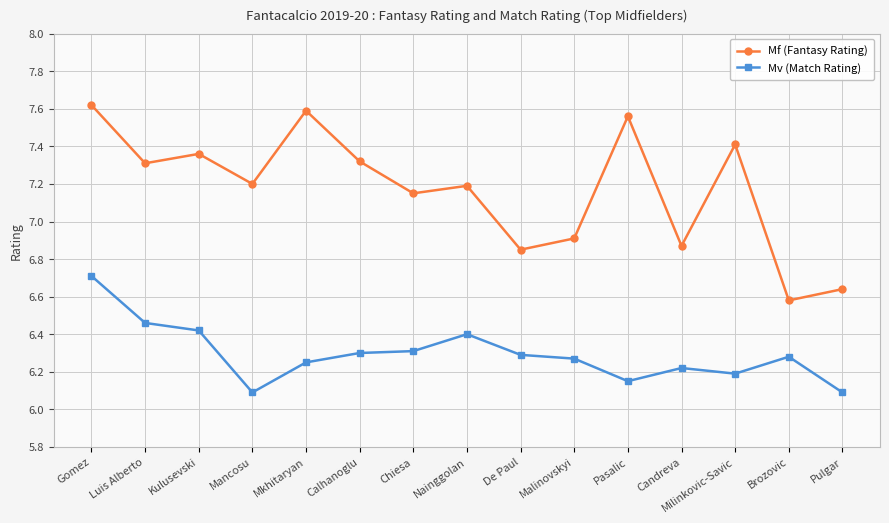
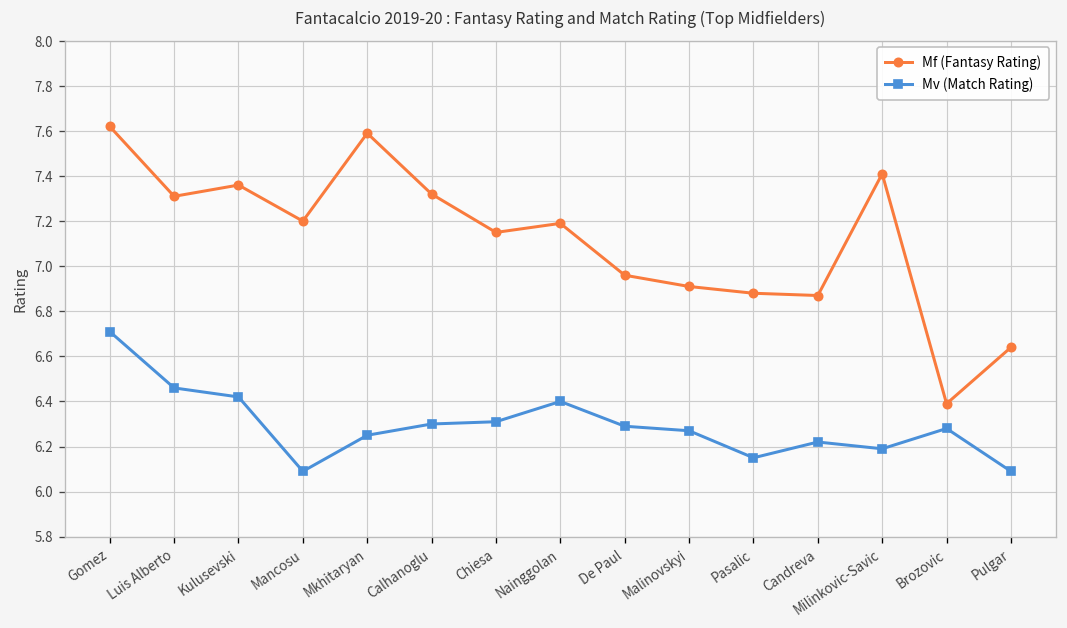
  {
    "Mf (Fantasy Rating)": {
      "Gomez": 7.62,
      "Luis Alberto": 7.31,
      "Kulusevski": 7.36,
      "Mancosu": 7.20,
      "Mkhitaryan": 7.59,
      "Calhanoglu": 7.32,
      "Chiesa": 7.15,
      "Nainggolan": 7.19,
-     "De Paul": 6.85,
+     "De Paul": 6.96,
      "Malinovskyi": 6.91,
-     "Pasalic": 7.56,
+     "Pasalic": 6.88,
      "Candreva": 6.87,
      "Milinkovic-Savic": 7.41,
-     "Brozovic": 6.58,
+     "Brozovic": 6.39,
      "Pulgar": 6.64
    },
    "Mv (Match Rating)": {
      "Gomez": 6.71,
      "Luis Alberto": 6.46,
      "Kulusevski": 6.42,
      "Mancosu": 6.09,
      "Mkhitaryan": 6.25,
      "Calhanoglu": 6.30,
      "Chiesa": 6.31,
      "Nainggolan": 6.40,
      "De Paul": 6.29,
      "Malinovskyi": 6.27,
      "Pasalic": 6.15,
      "Candreva": 6.22,
      "Milinkovic-Savic": 6.19,
      "Brozovic": 6.28,
      "Pulgar": 6.09
    }
  }
